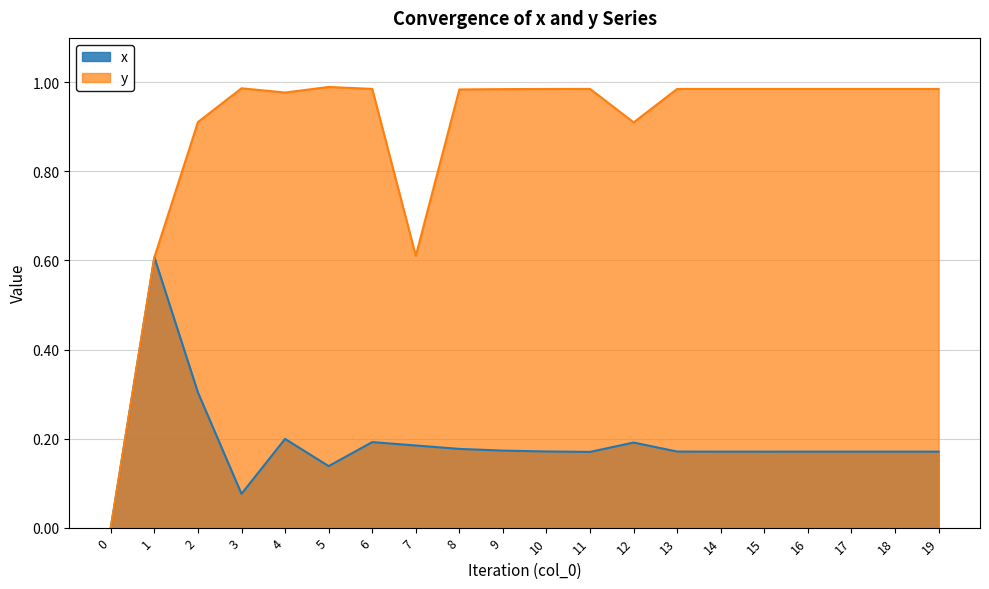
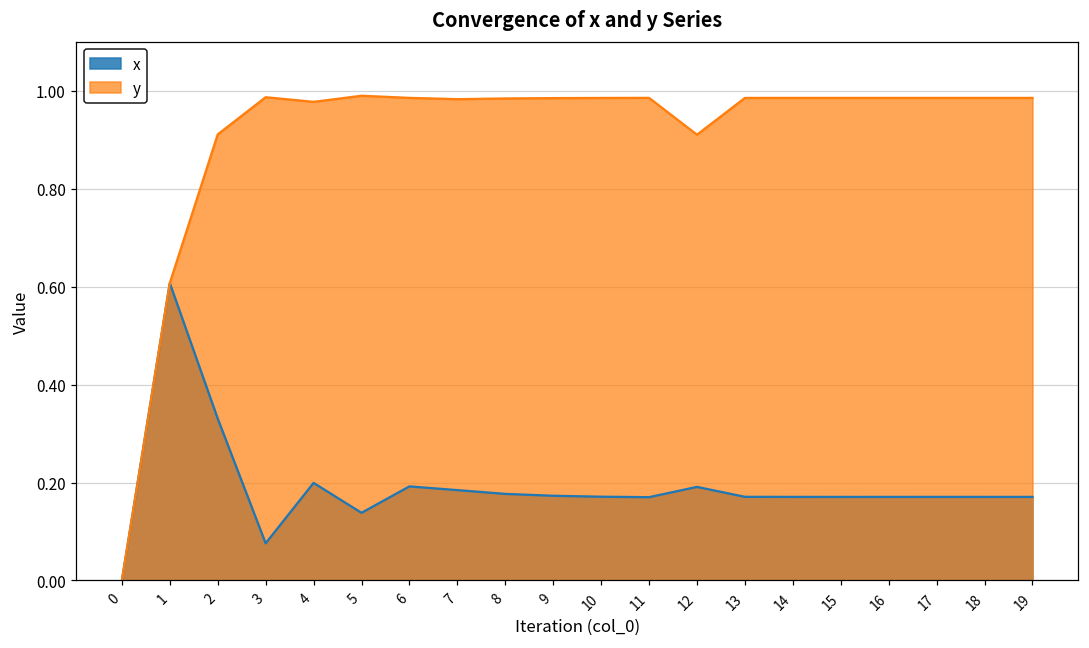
  {
    "x": {
-     "2": 0.30,
+     "2": 0.33,
      "3": 0.08,
      "4": 0.20,
      "5": 0.14,
      "6": 0.19,
      "7": 0.18,
      "8": 0.18,
      "9": 0.17,
      "10": 0.17,
      "11": 0.17,
      "12": 0.19,
      "13": 0.17,
      "14": 0.17,
      "15": 0.17,
      "16": 0.17,
      "17": 0.17,
      "18": 0.17,
      "19": 0.17
    },
    "y": {
      "2": 0.91,
      "3": 0.99,
      "4": 0.98,
      "5": 0.99,
      "6": 0.99,
-     "7": 0.61,
+     "7": 0.98,
      "8": 0.98,
      "9": 0.98,
      "10": 0.99,
      "11": 0.99,
      "12": 0.91,
      "13": 0.99,
      "14": 0.99,
      "15": 0.99,
      "16": 0.99,
      "17": 0.99,
      "18": 0.99,
      "19": 0.99
    }
  }
